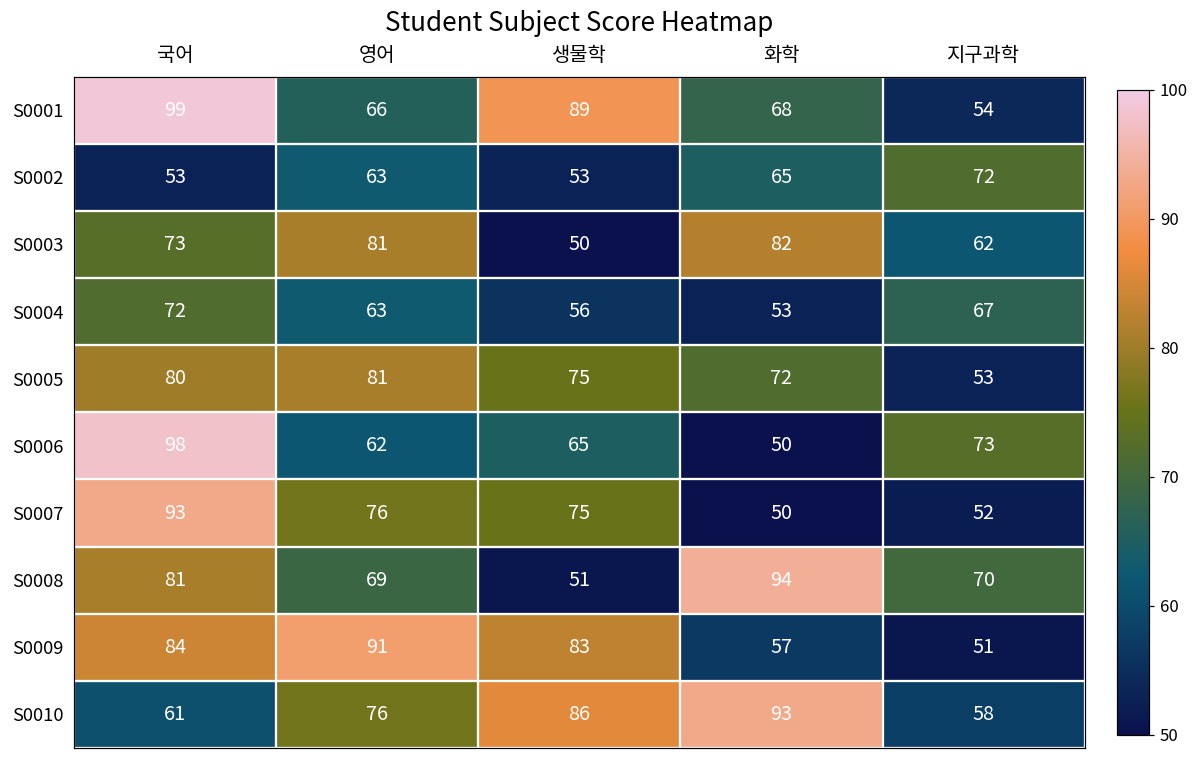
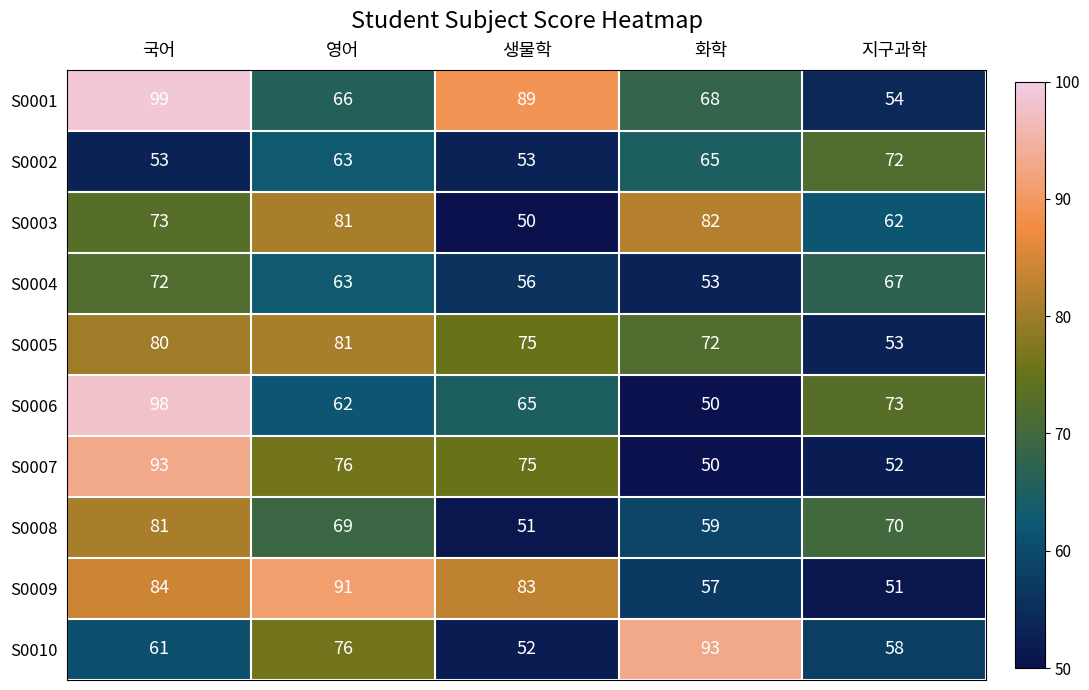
  {
    "S0001": {
      "국어": 99,
      "영어": 66,
      "생물학": 89,
      "화학": 68,
      "지구과학": 54
    },
    "S0002": {
      "국어": 53,
      "영어": 63,
      "생물학": 53,
      "화학": 65,
      "지구과학": 72
    },
    "S0003": {
      "국어": 73,
      "영어": 81,
      "생물학": 50,
      "화학": 82,
      "지구과학": 62
    },
    "S0004": {
      "국어": 72,
      "영어": 63,
      "생물학": 56,
      "화학": 53,
      "지구과학": 67
    },
    "S0005": {
      "국어": 80,
      "영어": 81,
      "생물학": 75,
      "화학": 72,
      "지구과학": 53
    },
    "S0006": {
      "국어": 98,
      "영어": 62,
      "생물학": 65,
      "화학": 50,
      "지구과학": 73
    },
    "S0007": {
      "국어": 93,
      "영어": 76,
      "생물학": 75,
      "화학": 50,
      "지구과학": 52
    },
    "S0008": {
      "국어": 81,
      "영어": 69,
      "생물학": 51,
-     "화학": 94,
+     "화학": 59,
      "지구과학": 70
    },
    "S0009": {
      "국어": 84,
      "영어": 91,
      "생물학": 83,
      "화학": 57,
      "지구과학": 51
    },
    "S0010": {
      "국어": 61,
      "영어": 76,
-     "생물학": 86,
+     "생물학": 52,
      "화학": 93,
      "지구과학": 58
    }
  }
